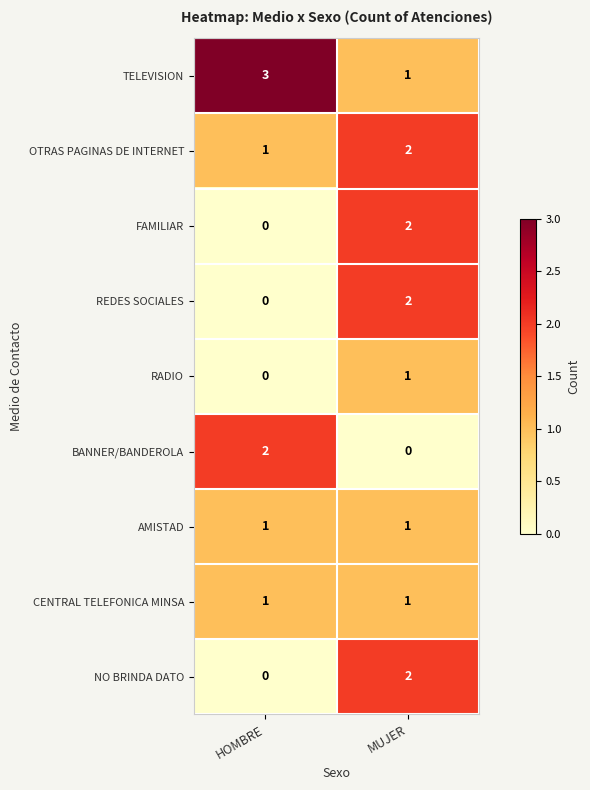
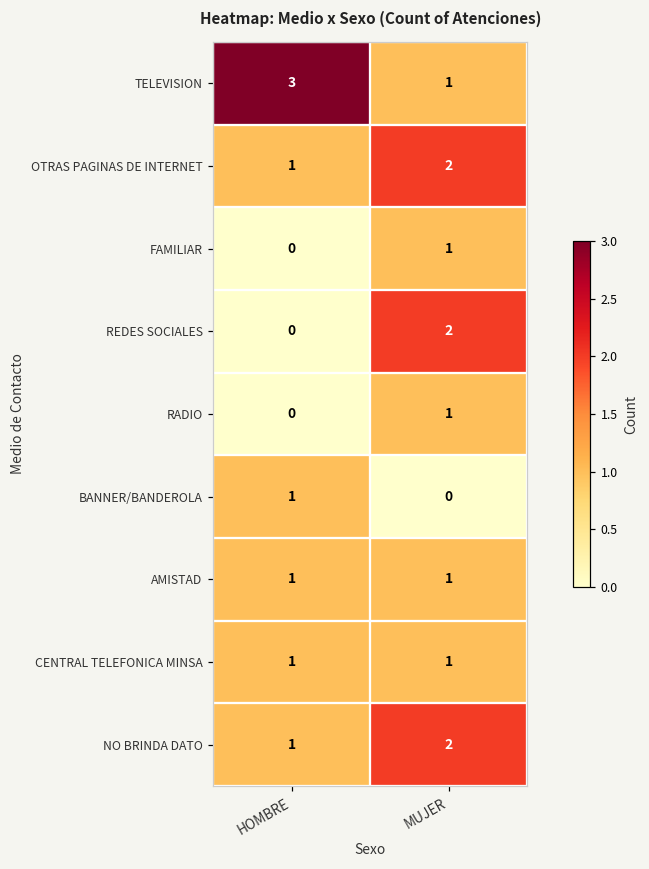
  {
    "TELEVISION": {
      "HOMBRE": 3,
      "MUJER": 1
    },
    "OTRAS PAGINAS DE INTERNET": {
      "HOMBRE": 1,
      "MUJER": 2
    },
    "FAMILIAR": {
      "HOMBRE": 0,
-     "MUJER": 2
+     "MUJER": 1
    },
    "REDES SOCIALES": {
      "HOMBRE": 0,
      "MUJER": 2
    },
    "RADIO": {
      "HOMBRE": 0,
      "MUJER": 1
    },
    "BANNER/BANDEROLA": {
-     "HOMBRE": 2,
+     "HOMBRE": 1,
      "MUJER": 0
    },
    "AMISTAD": {
      "HOMBRE": 1,
      "MUJER": 1
    },
    "CENTRAL TELEFONICA MINSA": {
      "HOMBRE": 1,
      "MUJER": 1
    },
    "NO BRINDA DATO": {
-     "HOMBRE": 0,
+     "HOMBRE": 1,
      "MUJER": 2
    }
  }
